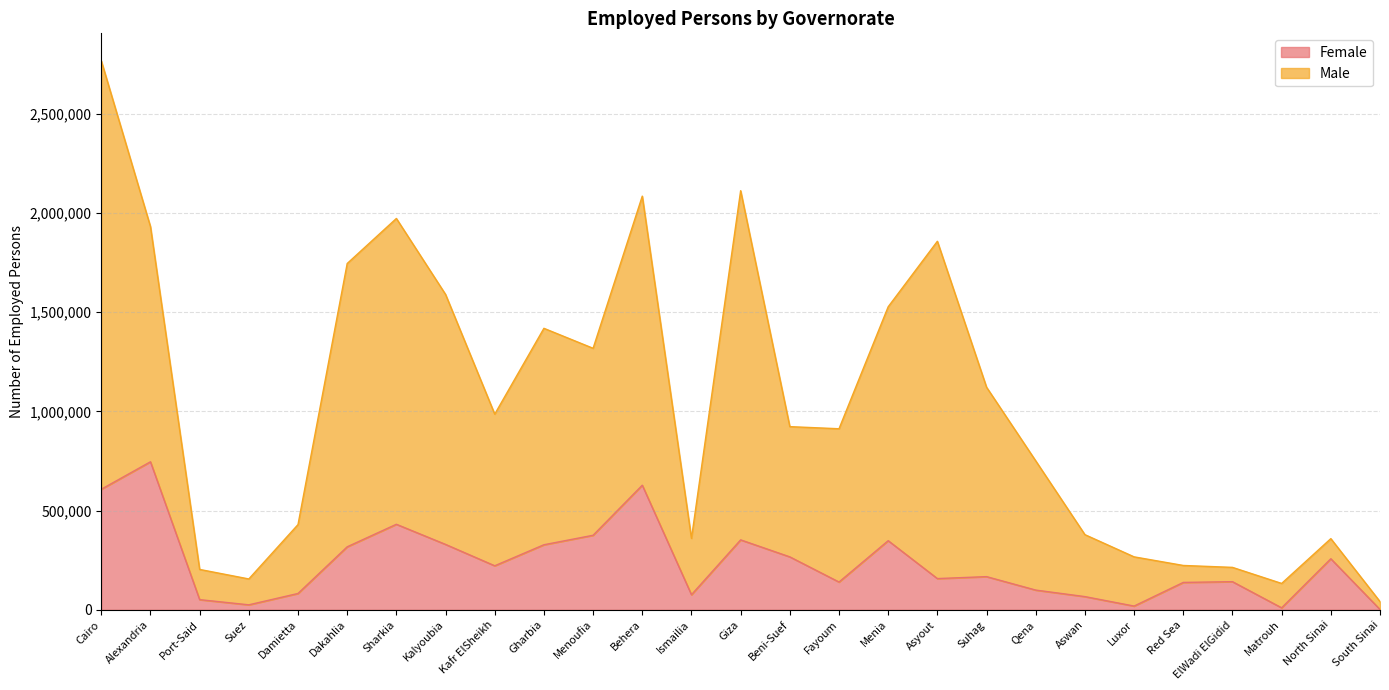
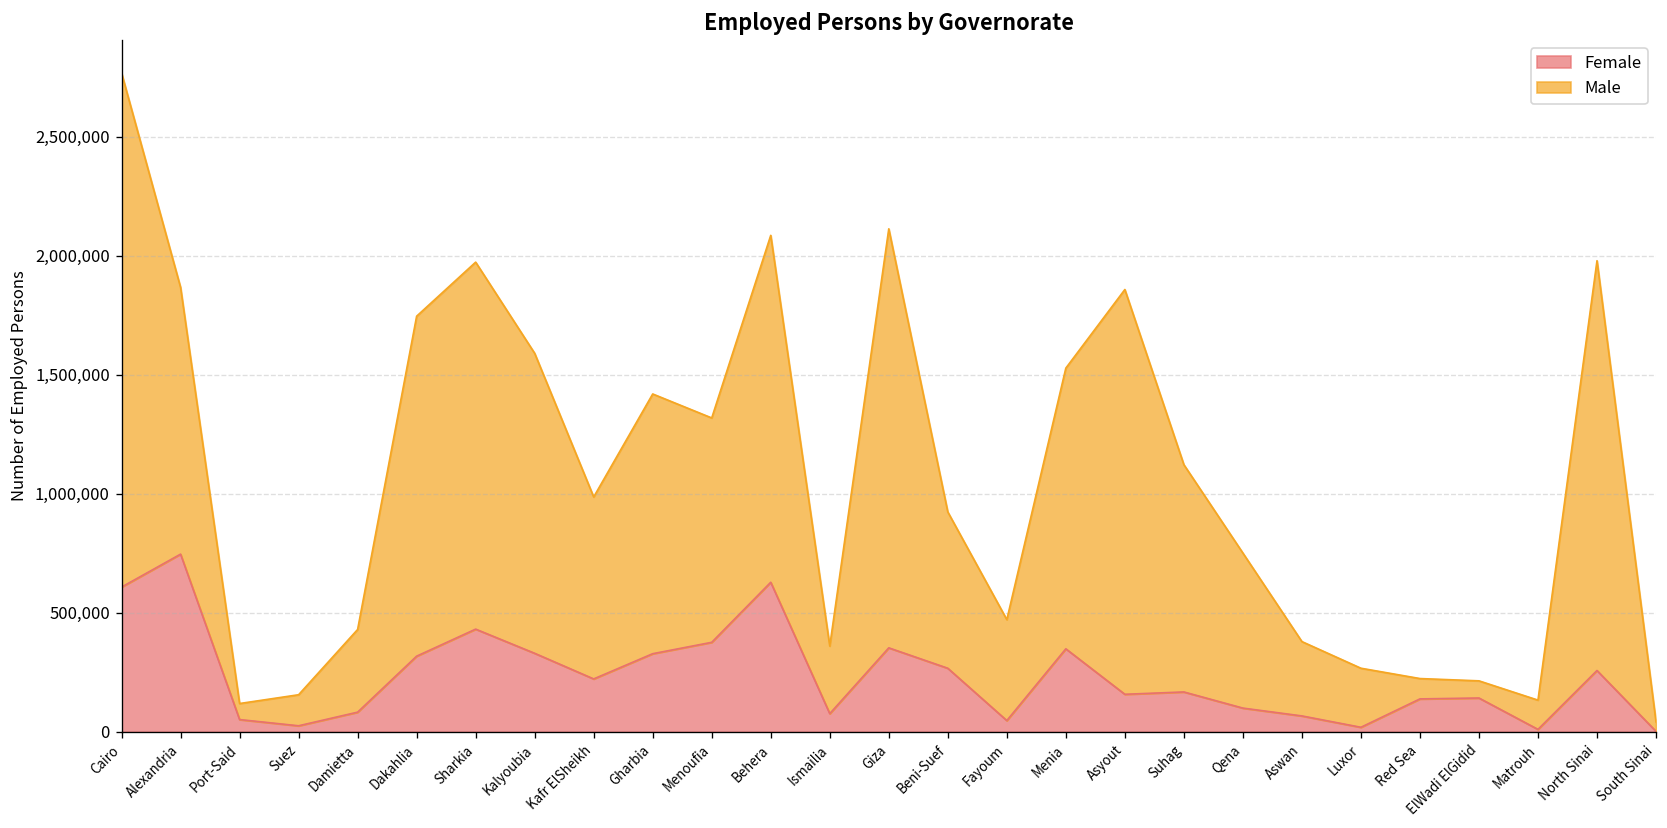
  {
    "Female": {
      "Cairo": "610,000",
      "Alexandria": "750,000",
      "Port-Said": "50,000",
      "Suez": "30,000",
      "Damietta": "80,000",
      "Dakahlia": "320,000",
      "Sharkia": "430,000",
      "Kalyoubia": "330,000",
      "Kafr ElSheikh": "220,000",
      "Gharbia": "330,000",
      "Menoufia": "380,000",
      "Behera": "630,000",
      "Ismailia": "80,000",
      "Giza": "350,000",
      "Beni-Suef": "270,000",
-     "Fayoum": "140,000",
+     "Fayoum": "50,000",
      "Menia": "350,000",
      "Asyout": "160,000",
      "Suhag": "170,000",
      "Qena": "100,000",
      "Aswan": "70,000",
      "Luxor": "20,000",
      "Red Sea": "140,000",
      "ElWadi ElGidid": "140,000",
      "Matrouh": "10,000",
      "North Sinai": "260,000",
      "South Sinai": "0"
    },
    "Male": {
      "Cairo": "2,160,000",
-     "Alexandria": "1,190,000",
-     "Port-Said": "150,000",
+     "Alexandria": "1,120,000",
+     "Port-Said": "70,000",
      "Suez": "130,000",
      "Damietta": "350,000",
      "Dakahlia": "1,430,000",
      "Sharkia": "1,540,000",
      "Kalyoubia": "1,260,000",
      "Kafr ElSheikh": "760,000",
      "Gharbia": "1,090,000",
      "Menoufia": "940,000",
      "Behera": "1,460,000",
      "Ismailia": "280,000",
      "Giza": "1,760,000",
      "Beni-Suef": "660,000",
-     "Fayoum": "770,000",
+     "Fayoum": "420,000",
      "Menia": "1,180,000",
      "Asyout": "1,700,000",
      "Suhag": "950,000",
      "Qena": "650,000",
      "Aswan": "310,000",
      "Luxor": "250,000",
      "Red Sea": "90,000",
      "ElWadi ElGidid": "70,000",
      "Matrouh": "120,000",
-     "North Sinai": "100,000",
+     "North Sinai": "1,720,000",
      "South Sinai": "40,000"
    }
  }
